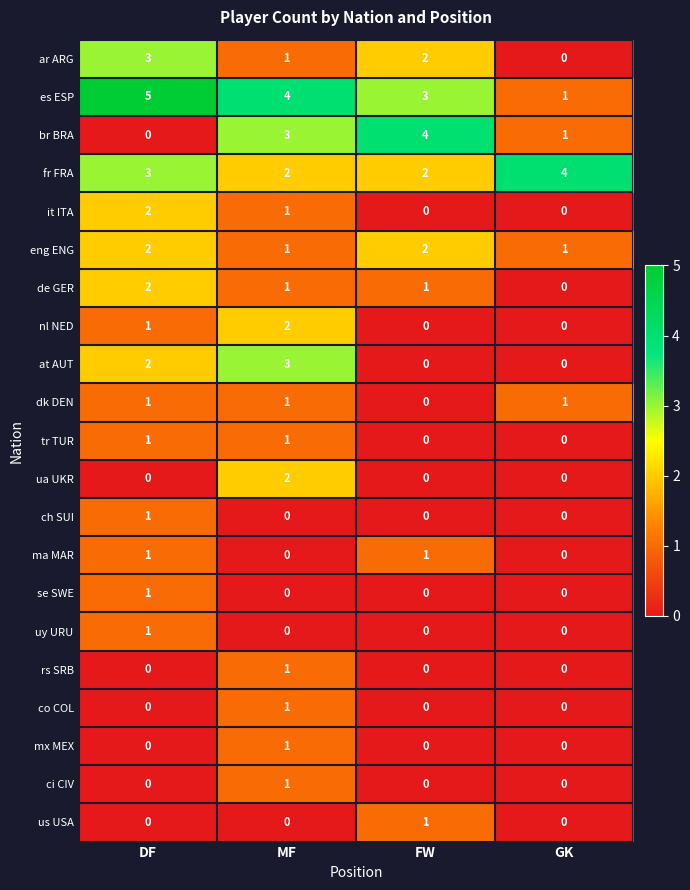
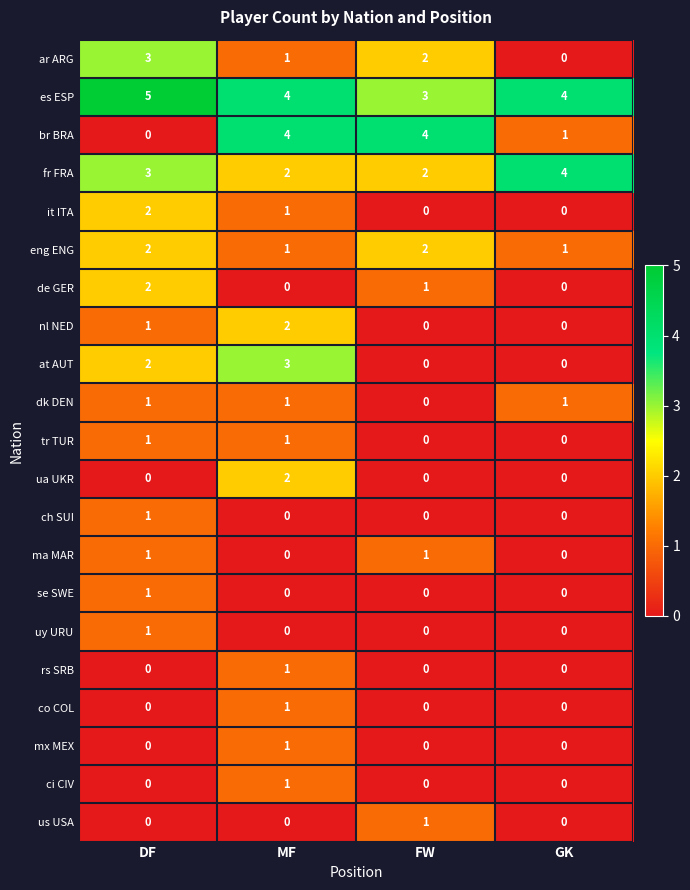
  {
    "ar ARG": {
      "DF": 3,
      "MF": 1,
      "FW": 2,
      "GK": 0
    },
    "es ESP": {
      "DF": 5,
      "MF": 4,
      "FW": 3,
-     "GK": 1
+     "GK": 4
    },
    "br BRA": {
      "DF": 0,
-     "MF": 3,
+     "MF": 4,
      "FW": 4,
      "GK": 1
    },
    "fr FRA": {
      "DF": 3,
      "MF": 2,
      "FW": 2,
      "GK": 4
    },
    "it ITA": {
      "DF": 2,
      "MF": 1,
      "FW": 0,
      "GK": 0
    },
    "eng ENG": {
      "DF": 2,
      "MF": 1,
      "FW": 2,
      "GK": 1
    },
    "de GER": {
      "DF": 2,
-     "MF": 1,
+     "MF": 0,
      "FW": 1,
      "GK": 0
    },
    "nl NED": {
      "DF": 1,
      "MF": 2,
      "FW": 0,
      "GK": 0
    },
    "at AUT": {
      "DF": 2,
      "MF": 3,
      "FW": 0,
      "GK": 0
    },
    "dk DEN": {
      "DF": 1,
      "MF": 1,
      "FW": 0,
      "GK": 1
    },
    "tr TUR": {
      "DF": 1,
      "MF": 1,
      "FW": 0,
      "GK": 0
    },
    "ua UKR": {
      "DF": 0,
      "MF": 2,
      "FW": 0,
      "GK": 0
    },
    "ch SUI": {
      "DF": 1,
      "MF": 0,
      "FW": 0,
      "GK": 0
    },
    "ma MAR": {
      "DF": 1,
      "MF": 0,
      "FW": 1,
      "GK": 0
    },
    "se SWE": {
      "DF": 1,
      "MF": 0,
      "FW": 0,
      "GK": 0
    },
    "uy URU": {
      "DF": 1,
      "MF": 0,
      "FW": 0,
      "GK": 0
    },
    "rs SRB": {
      "DF": 0,
      "MF": 1,
      "FW": 0,
      "GK": 0
    },
    "co COL": {
      "DF": 0,
      "MF": 1,
      "FW": 0,
      "GK": 0
    },
    "mx MEX": {
      "DF": 0,
      "MF": 1,
      "FW": 0,
      "GK": 0
    },
    "ci CIV": {
      "DF": 0,
      "MF": 1,
      "FW": 0,
      "GK": 0
    },
    "us USA": {
      "DF": 0,
      "MF": 0,
      "FW": 1,
      "GK": 0
    }
  }
